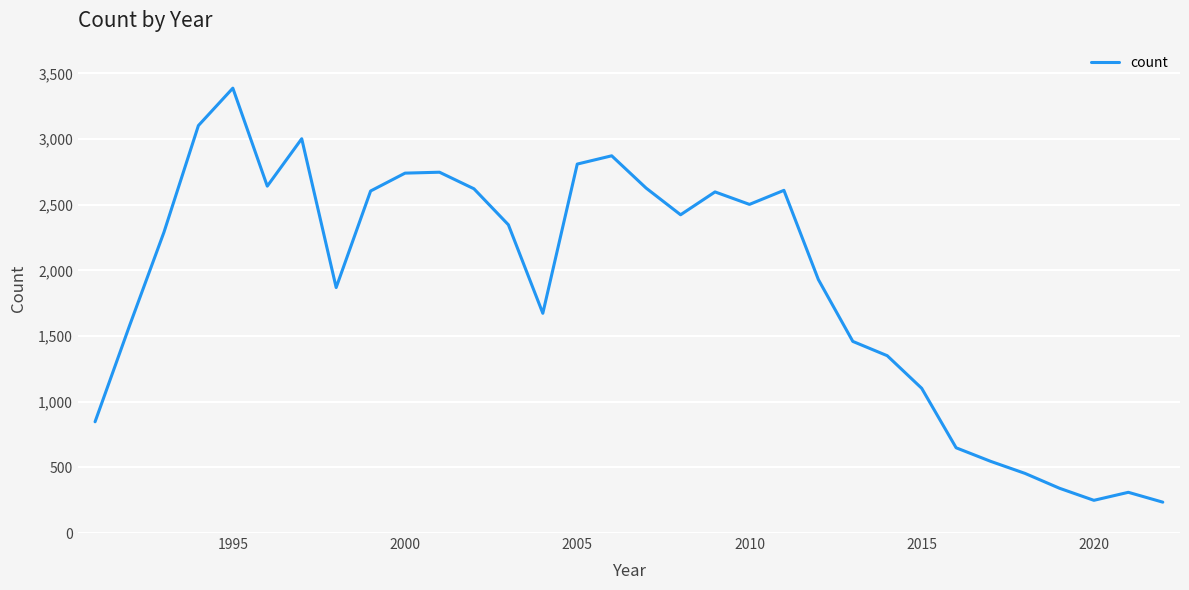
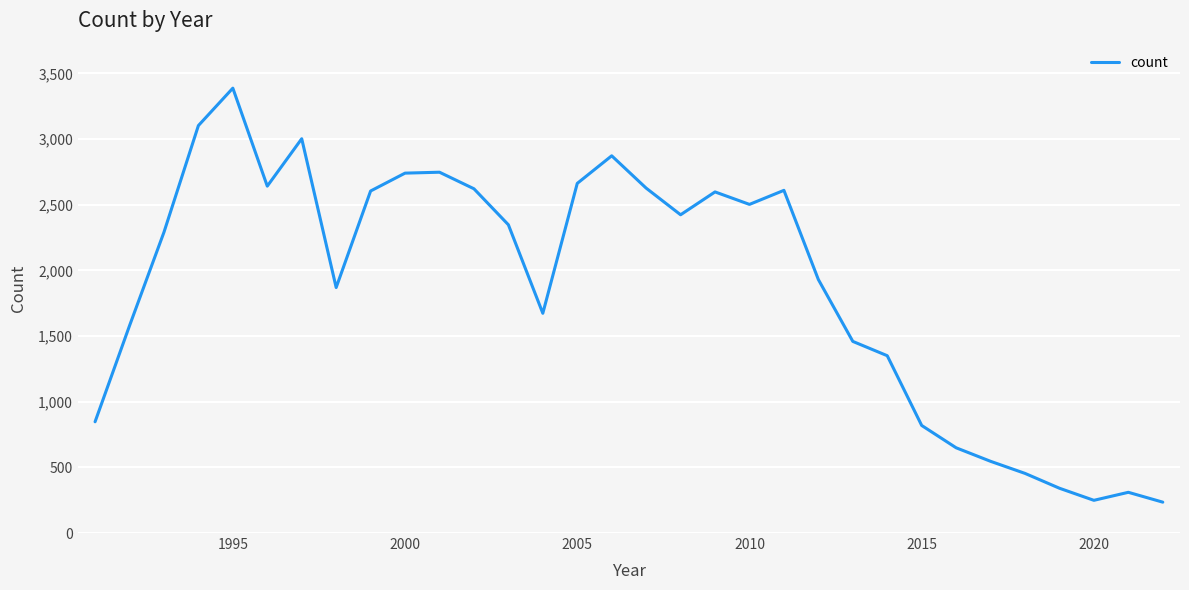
  {
    "1995": "3,390",
    "2000": "2,740",
-   "2005": "2,810",
+   "2005": "2,660",
    "2010": "2,500",
-   "2015": "1,100",
+   "2015": "820",
    "2020": "250"
  }
